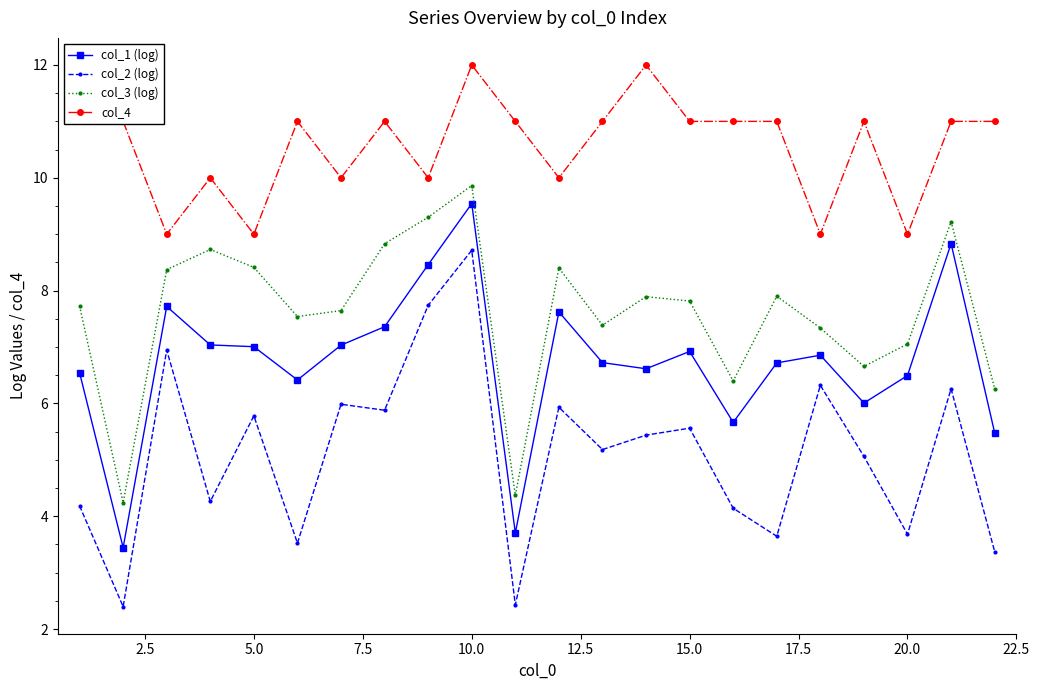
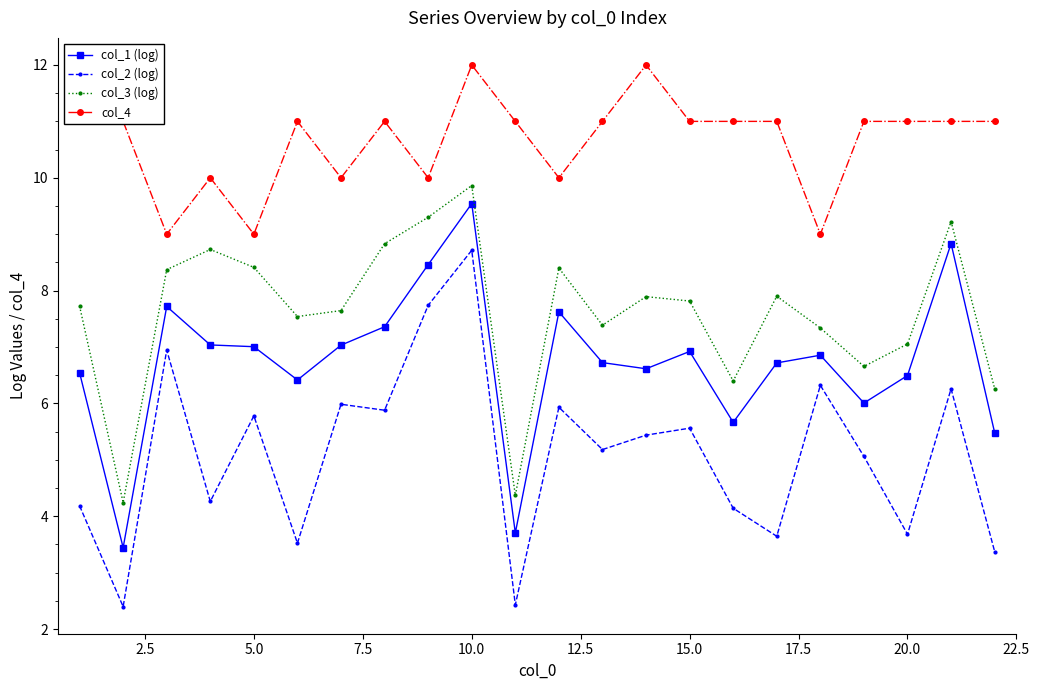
  {
    "col_3 (log)": {
      "5.0": 8.4,
      "10.0": 9.9,
      "15.0": 7.8,
      "20.0": 7.1
    },
    "col_4": {
      "5.0": 9,
      "10.0": 12,
      "15.0": 11,
-     "20.0": 9
+     "20.0": 11
    }
  }
